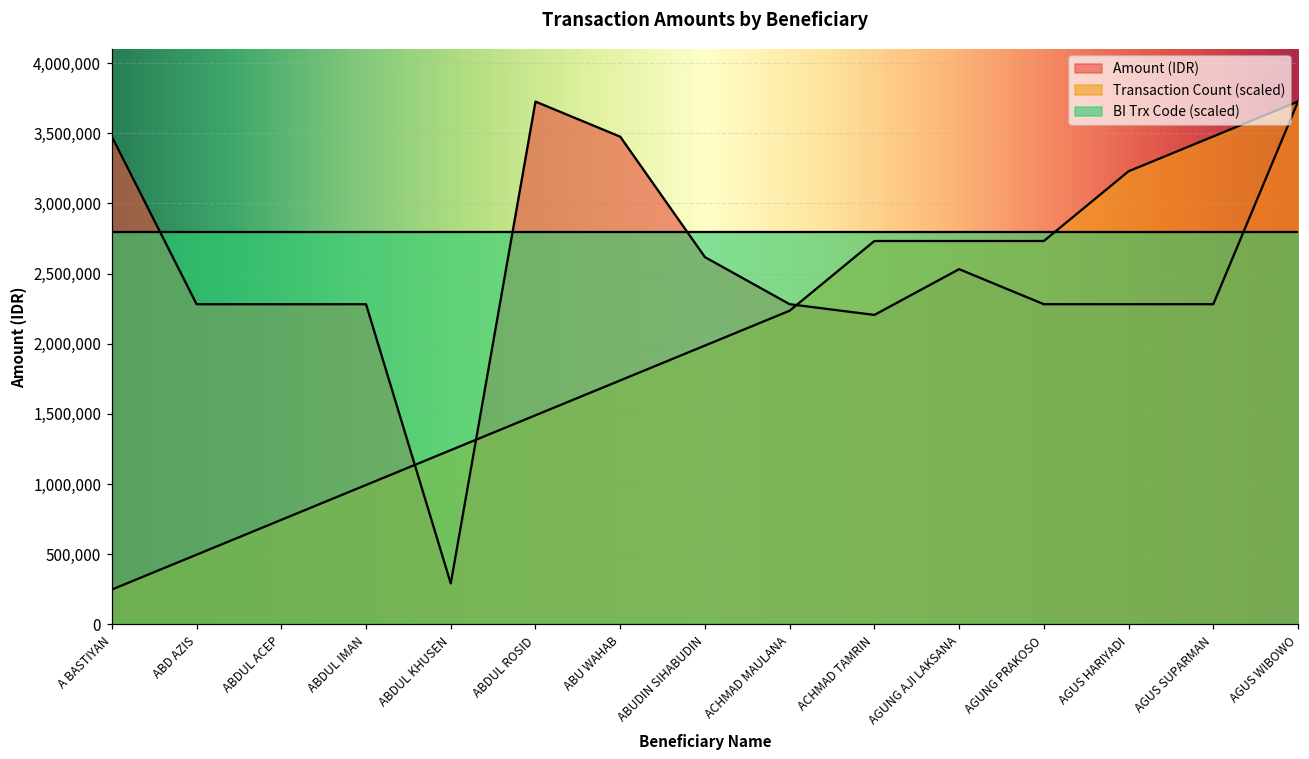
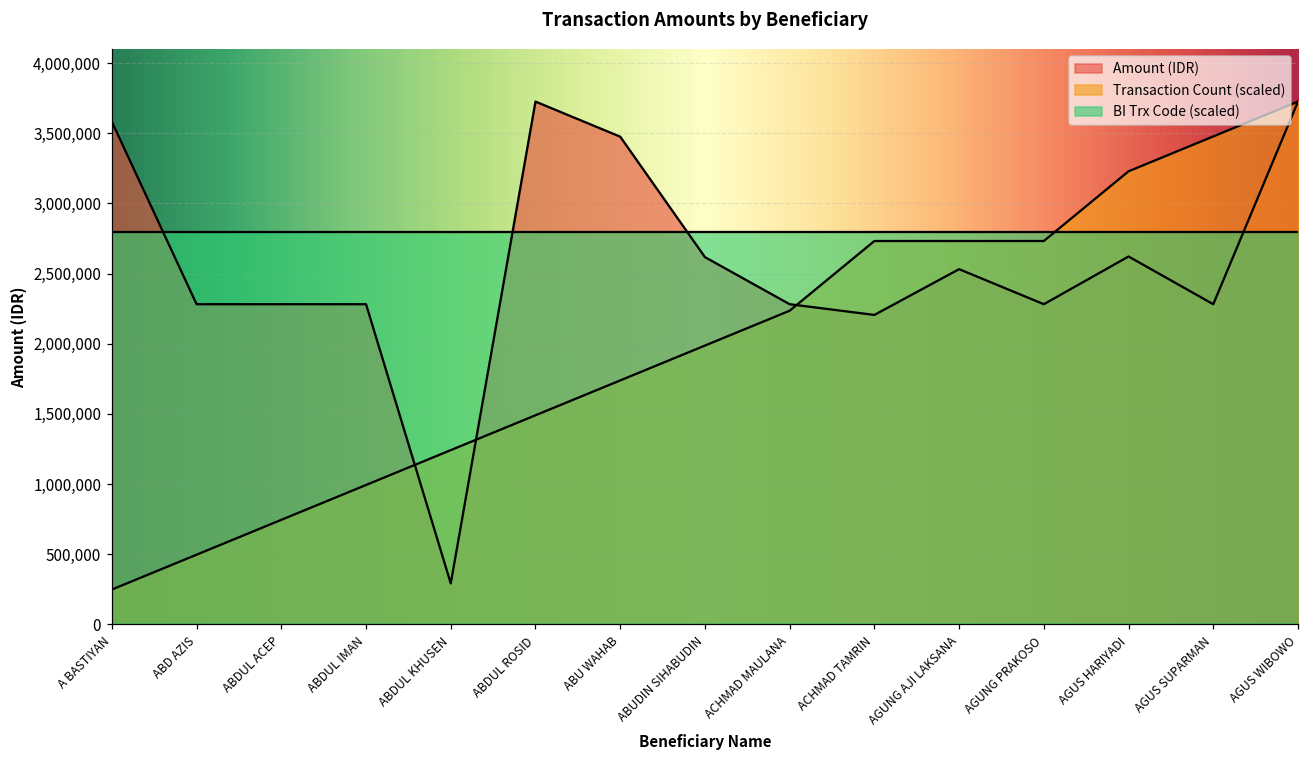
  {
    "Amount (IDR)": {
-     "A BASTIYAN": "3,480,000",
+     "A BASTIYAN": "3,580,000",
      "ABD AZIS": "2,280,000",
      "ABDUL ACEP": "2,280,000",
      "ABDUL IMAN": "2,280,000",
      "ABDUL KHUSEN": "290,000",
      "ABDUL ROSID": "3,730,000",
      "ABU WAHAB": "3,480,000",
      "ABUDIN SIHABUDIN": "2,620,000",
      "ACHMAD MAULANA": "2,280,000",
      "ACHMAD TAMRIN": "2,210,000",
      "AGUNG AJI LAKSANA": "2,530,000",
      "AGUNG PRAKOSO": "2,280,000",
-     "AGUS HARIYADI": "2,280,000",
+     "AGUS HARIYADI": "2,620,000",
      "AGUS SUPARMAN": "2,280,000"
    },
    "Transaction Count (scaled)": {
      "A BASTIYAN": "250,000",
      "ABD AZIS": "500,000",
      "ABDUL ACEP": "750,000",
      "ABDUL IMAN": "990,000",
      "ABDUL KHUSEN": "1,240,000",
      "ABDUL ROSID": "1,490,000",
      "ABU WAHAB": "1,740,000",
      "ABUDIN SIHABUDIN": "1,990,000",
      "ACHMAD MAULANA": "2,240,000",
      "ACHMAD TAMRIN": "2,730,000",
      "AGUNG AJI LAKSANA": "2,730,000",
      "AGUNG PRAKOSO": "2,730,000",
      "AGUS HARIYADI": "3,230,000",
      "AGUS SUPARMAN": "3,480,000"
    },
    "BI Trx Code (scaled)": {
      "A BASTIYAN": "2,790,000",
      "ABD AZIS": "2,790,000",
      "ABDUL ACEP": "2,790,000",
      "ABDUL IMAN": "2,790,000",
      "ABDUL KHUSEN": "2,790,000",
      "ABDUL ROSID": "2,790,000",
      "ABU WAHAB": "2,790,000",
      "ABUDIN SIHABUDIN": "2,790,000",
      "ACHMAD MAULANA": "2,790,000",
      "ACHMAD TAMRIN": "2,790,000",
      "AGUNG AJI LAKSANA": "2,790,000",
      "AGUNG PRAKOSO": "2,790,000",
      "AGUS HARIYADI": "2,790,000",
      "AGUS SUPARMAN": "2,790,000",
      "AGUS WIBOWO": "2,790,000"
    }
  }
